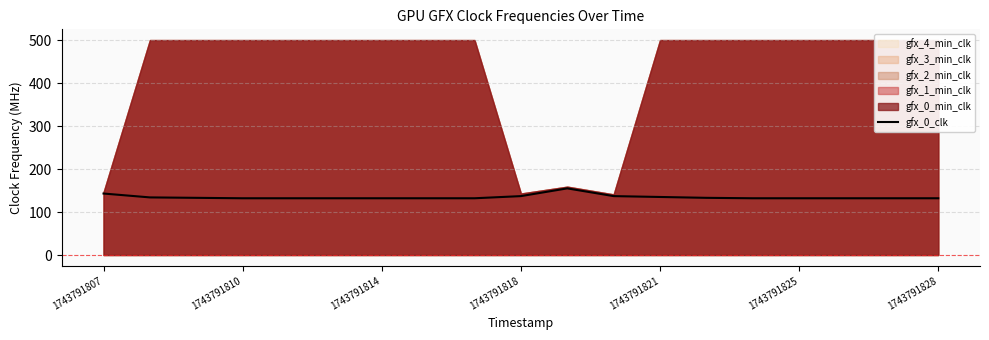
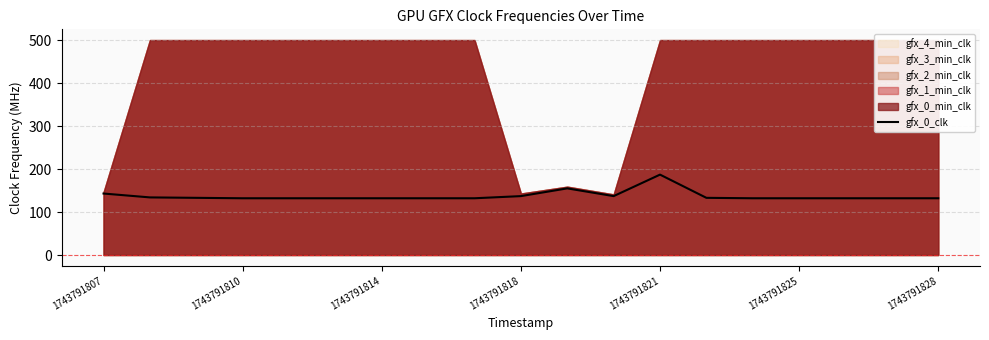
  {
    "gfx_0_clk": {
      "1743791810": 130,
      "1743791814": 130,
      "1743791818": 140,
-     "1743791821": 140,
+     "1743791821": 190,
      "1743791825": 130,
      "1743791828": 130
    },
    "gfx_0_min_clk": {
      "1743791810": 500,
      "1743791814": 500,
      "1743791818": 140,
      "1743791821": 500,
      "1743791825": 500
    }
  }
